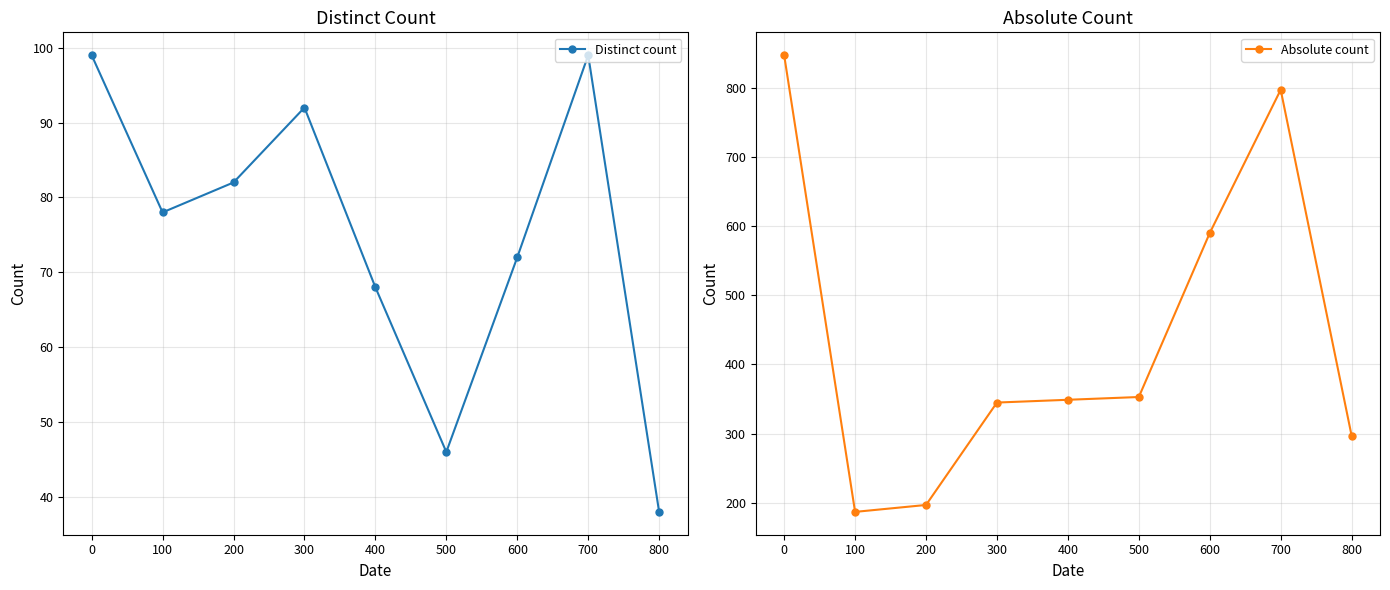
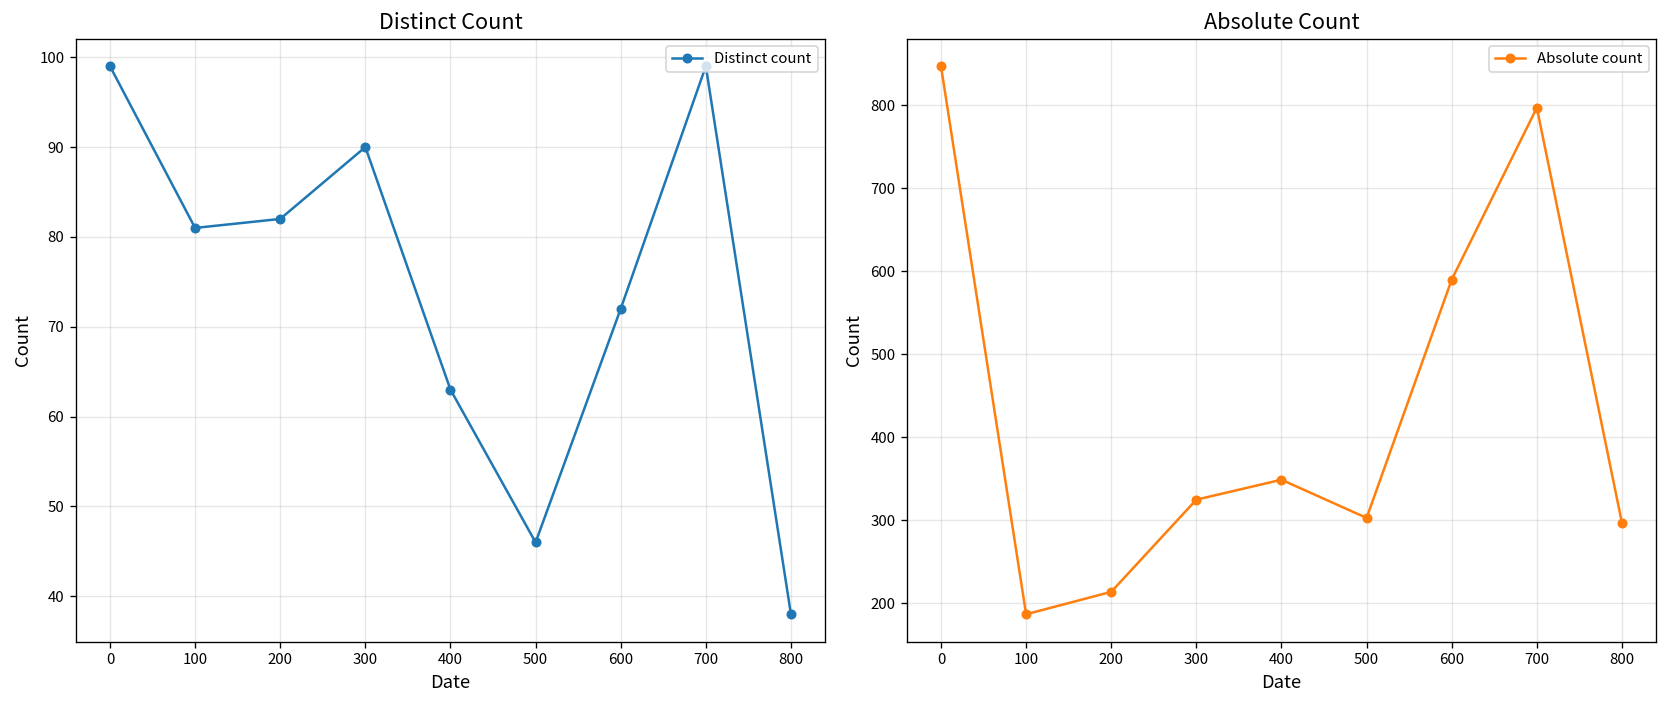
  {
    "Distinct Count": {
      "0": 99,
-     "100": 78,
+     "100": 81,
      "200": 82,
-     "300": 92,
-     "400": 68,
+     "300": 90,
+     "400": 63,
      "500": 46,
      "600": 72,
      "800": 38
    },
    "Absolute Count": {
      "0": 850,
      "100": 190,
-     "200": 200,
-     "300": 350,
+     "200": 210,
+     "300": 330,
      "400": 350,
-     "500": 350,
+     "500": 300,
      "600": 590,
      "700": 800,
      "800": 300
    }
  }
